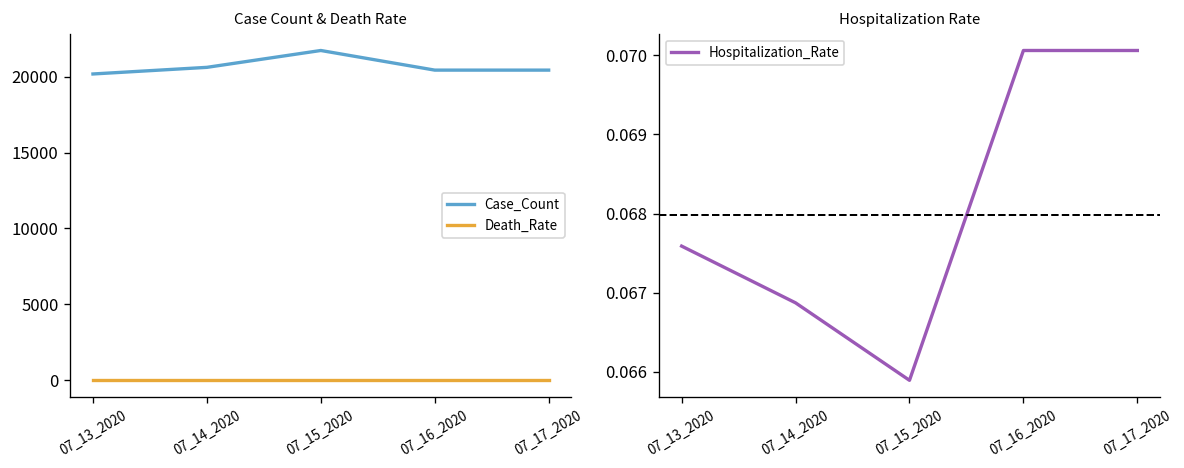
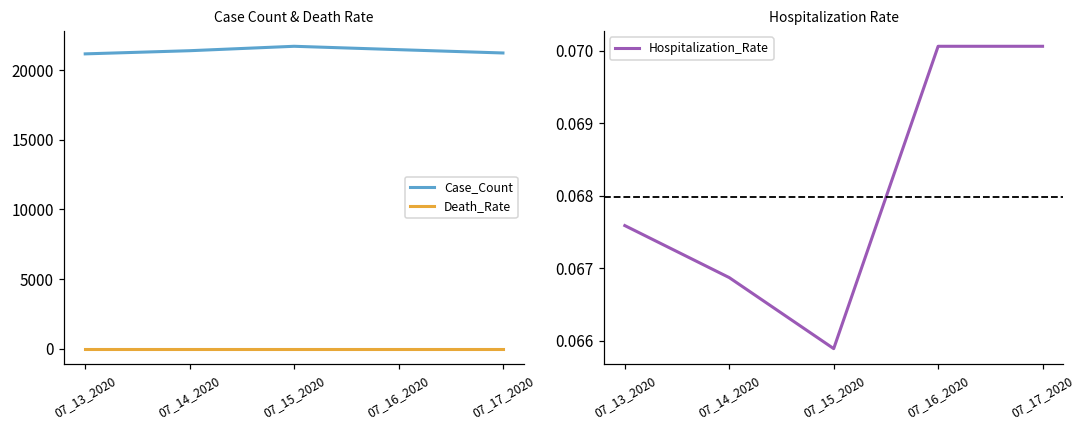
  {
    "Case Count & Death Rate": {
      "Case_Count": {
-       "07_13_2020": 20200,
-       "07_14_2020": 20600,
+       "07_13_2020": 21200,
+       "07_14_2020": 21400,
        "07_15_2020": 21700,
-       "07_16_2020": 20400,
-       "07_17_2020": 20400
+       "07_16_2020": 21500,
+       "07_17_2020": 21200
      },
      "Death_Rate": {
        "07_13_2020": 0,
        "07_14_2020": 0,
        "07_15_2020": 0,
        "07_16_2020": 0,
        "07_17_2020": 0
      }
    },
    "Hospitalization Rate": {
      "07_13_2020": 0.0676,
      "07_14_2020": 0.0669,
      "07_15_2020": 0.0659,
      "07_16_2020": 0.0701,
      "07_17_2020": 0.0701
    }
  }
